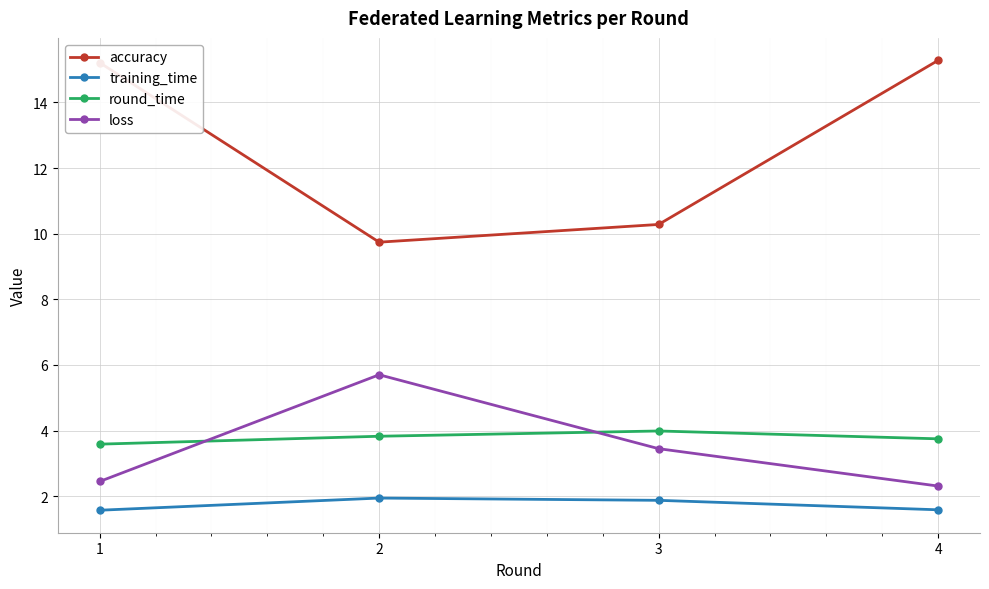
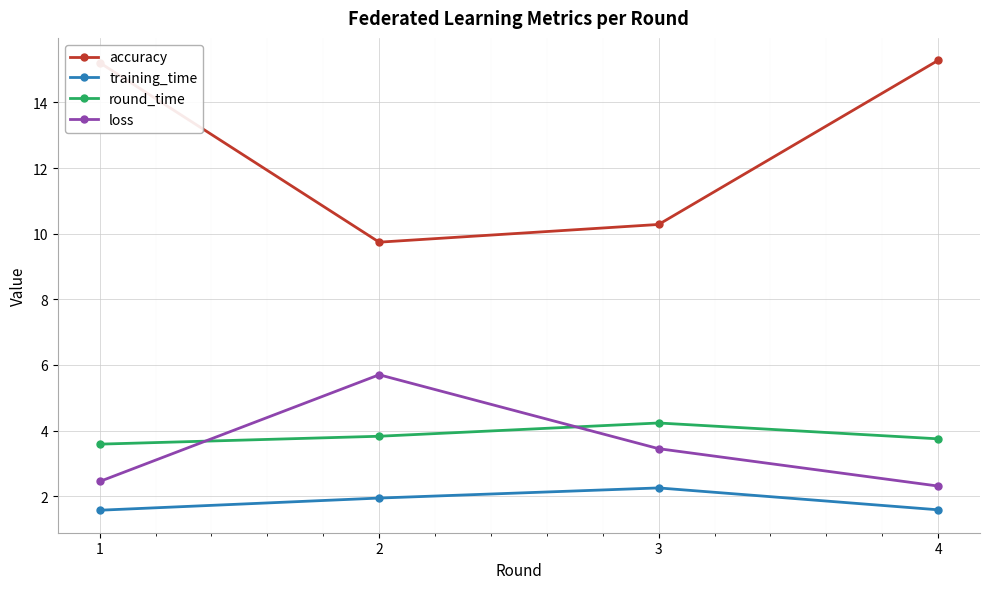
  {
    "accuracy": {
      "2": 9.7,
      "3": 10.3,
      "4": 15.3
    },
    "training_time": {
      "1": 1.6,
      "2": 1.9,
-     "3": 1.9,
+     "3": 2.3,
      "4": 1.6
    },
    "round_time": {
      "1": 3.6,
      "2": 3.8,
-     "3": 4.0,
+     "3": 4.2,
      "4": 3.7
    },
    "loss": {
      "1": 2.4,
      "2": 5.7,
      "3": 3.4,
      "4": 2.3
    }
  }
